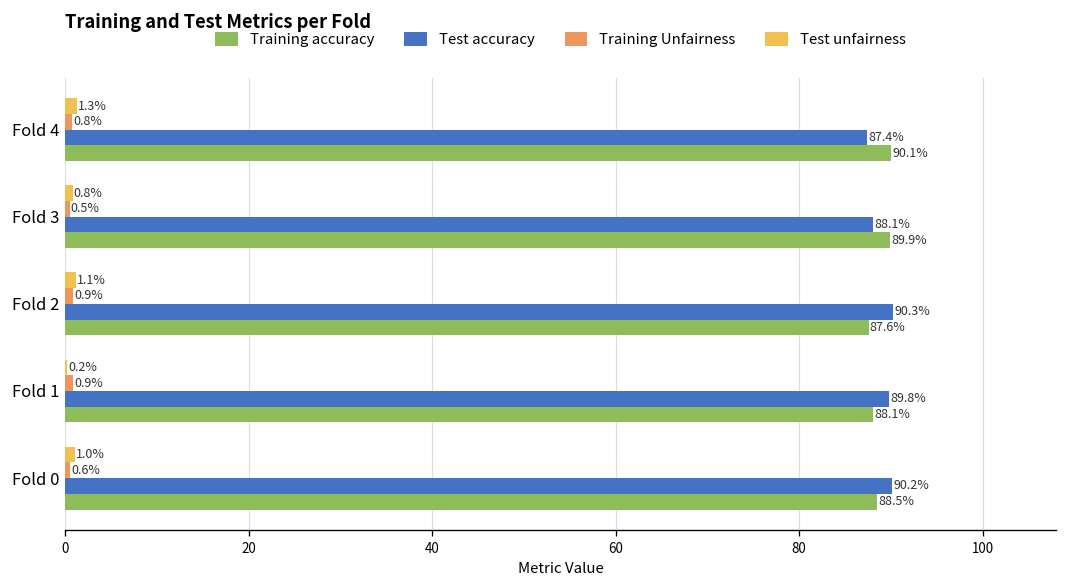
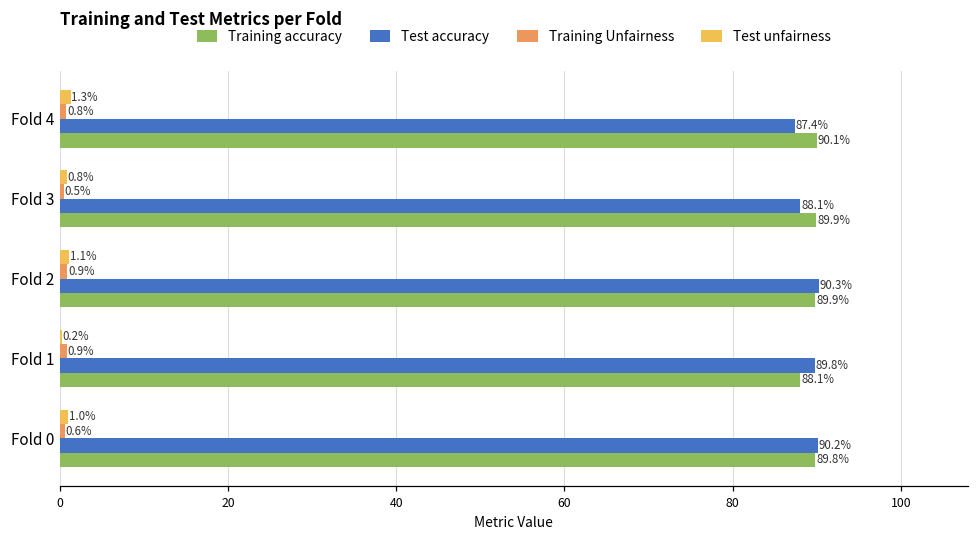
  {
    "Training accuracy": {
      "Fold 4": "90.1%",
      "Fold 3": "89.9%",
-     "Fold 2": "87.6%",
+     "Fold 2": "89.9%",
      "Fold 1": "88.1%",
-     "Fold 0": "88.5%"
+     "Fold 0": "89.8%"
    },
    "Test accuracy": {
      "Fold 4": "87.4%",
      "Fold 3": "88.1%",
      "Fold 2": "90.3%",
      "Fold 1": "89.8%",
      "Fold 0": "90.2%"
    }
  }
